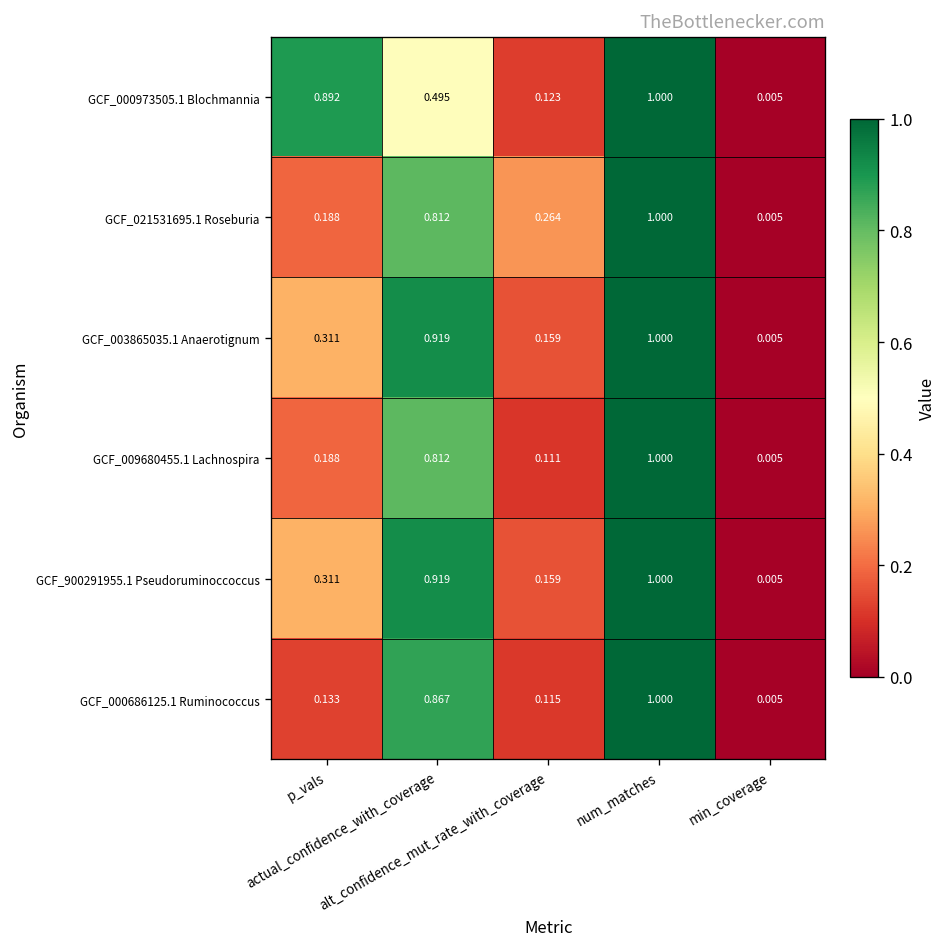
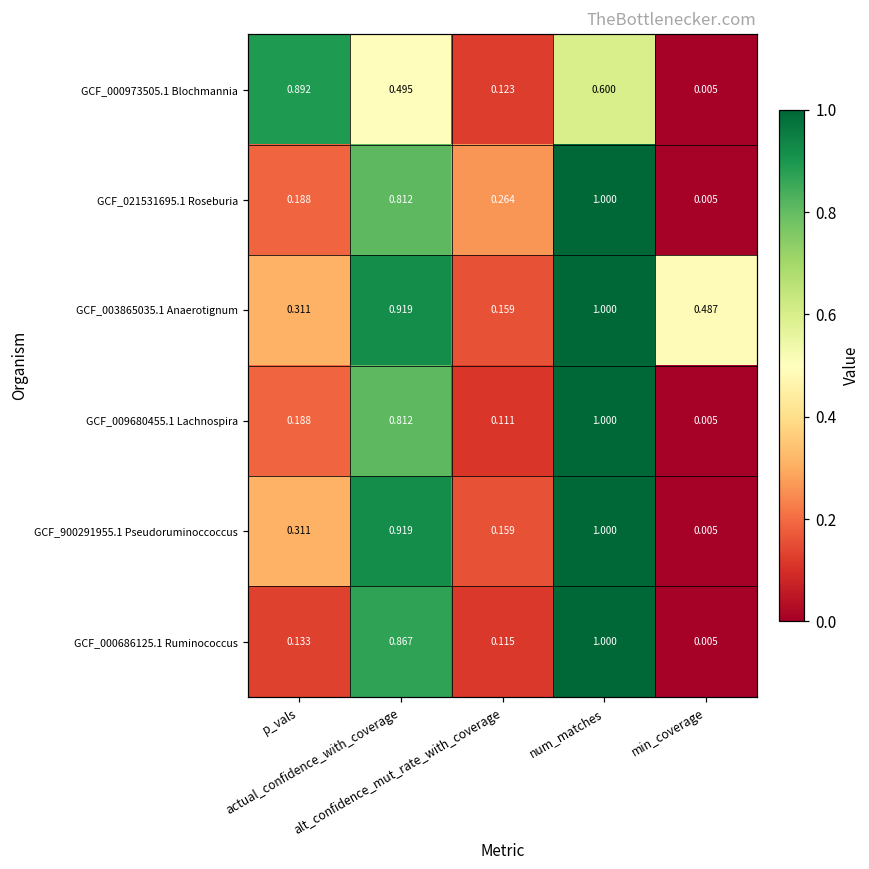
  {
    "GCF_000973505.1 Blochmannia": {
      "p_vals": 0.892,
      "actual_confidence_with_coverage": 0.495,
      "alt_confidence_mut_rate_with_coverage": 0.123,
-     "num_matches": 1.000,
+     "num_matches": 0.600,
      "min_coverage": 0.005
    },
    "GCF_021531695.1 Roseburia": {
      "p_vals": 0.188,
      "actual_confidence_with_coverage": 0.812,
      "alt_confidence_mut_rate_with_coverage": 0.264,
      "num_matches": 1.000,
      "min_coverage": 0.005
    },
    "GCF_003865035.1 Anaerotignum": {
      "p_vals": 0.311,
      "actual_confidence_with_coverage": 0.919,
      "alt_confidence_mut_rate_with_coverage": 0.159,
      "num_matches": 1.000,
-     "min_coverage": 0.005
+     "min_coverage": 0.487
    },
    "GCF_009680455.1 Lachnospira": {
      "p_vals": 0.188,
      "actual_confidence_with_coverage": 0.812,
      "alt_confidence_mut_rate_with_coverage": 0.111,
      "num_matches": 1.000,
      "min_coverage": 0.005
    },
    "GCF_900291955.1 Pseudoruminoccoccus": {
      "p_vals": 0.311,
      "actual_confidence_with_coverage": 0.919,
      "alt_confidence_mut_rate_with_coverage": 0.159,
      "num_matches": 1.000,
      "min_coverage": 0.005
    },
    "GCF_000686125.1 Ruminococcus": {
      "p_vals": 0.133,
      "actual_confidence_with_coverage": 0.867,
      "alt_confidence_mut_rate_with_coverage": 0.115,
      "num_matches": 1.000,
      "min_coverage": 0.005
    }
  }
